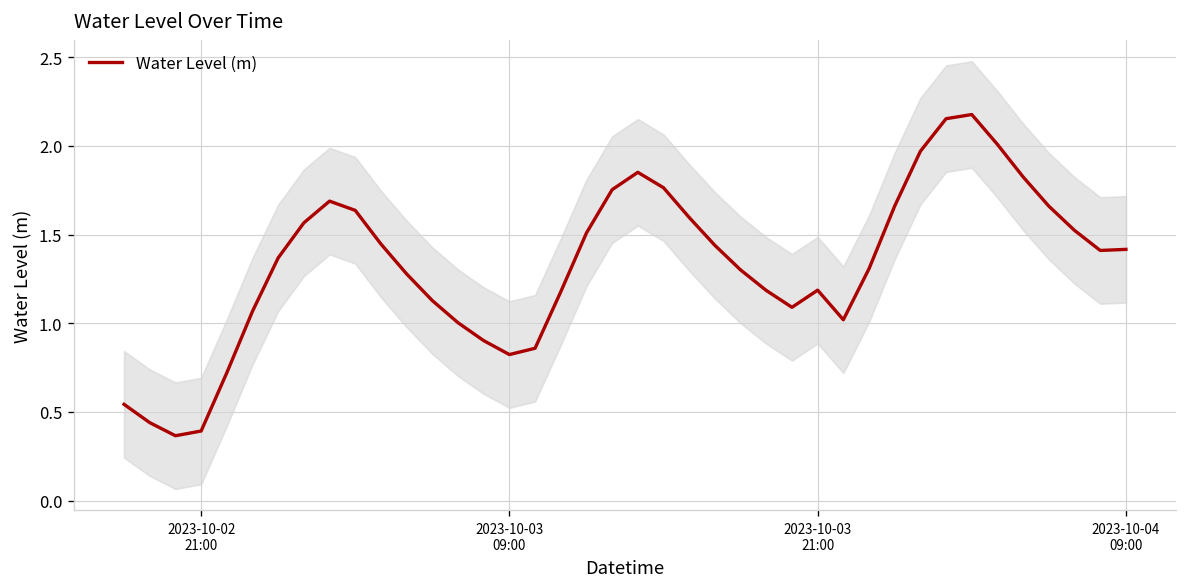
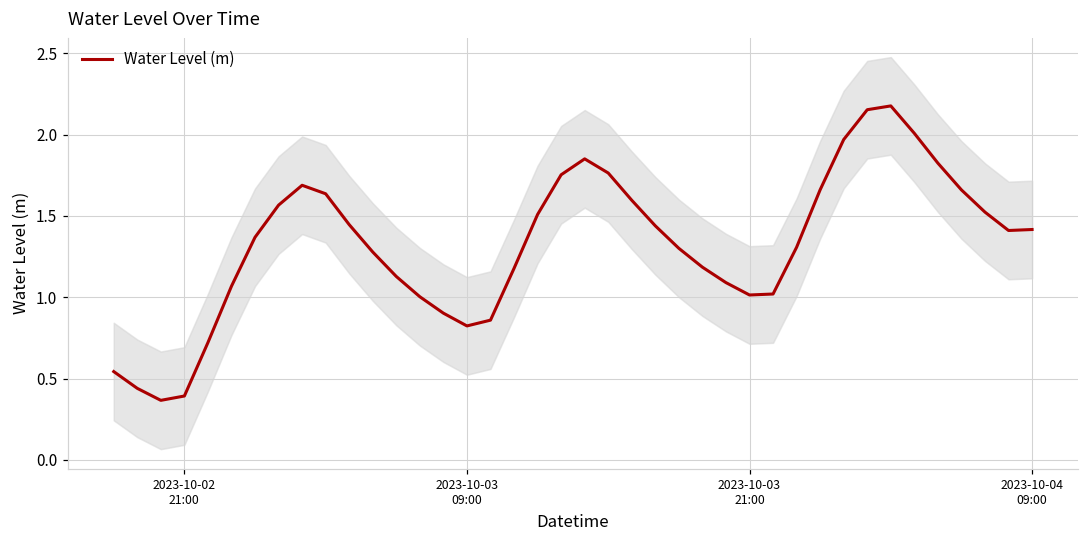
  {
    "Water Level (m)": {
      "2023-10-02 21:00": 0.39,
      "2023-10-03 09:00": 0.82,
-     "2023-10-03 21:00": 1.19,
+     "2023-10-03 21:00": 1.01,
      "2023-10-04 09:00": 1.42
    }
  }
